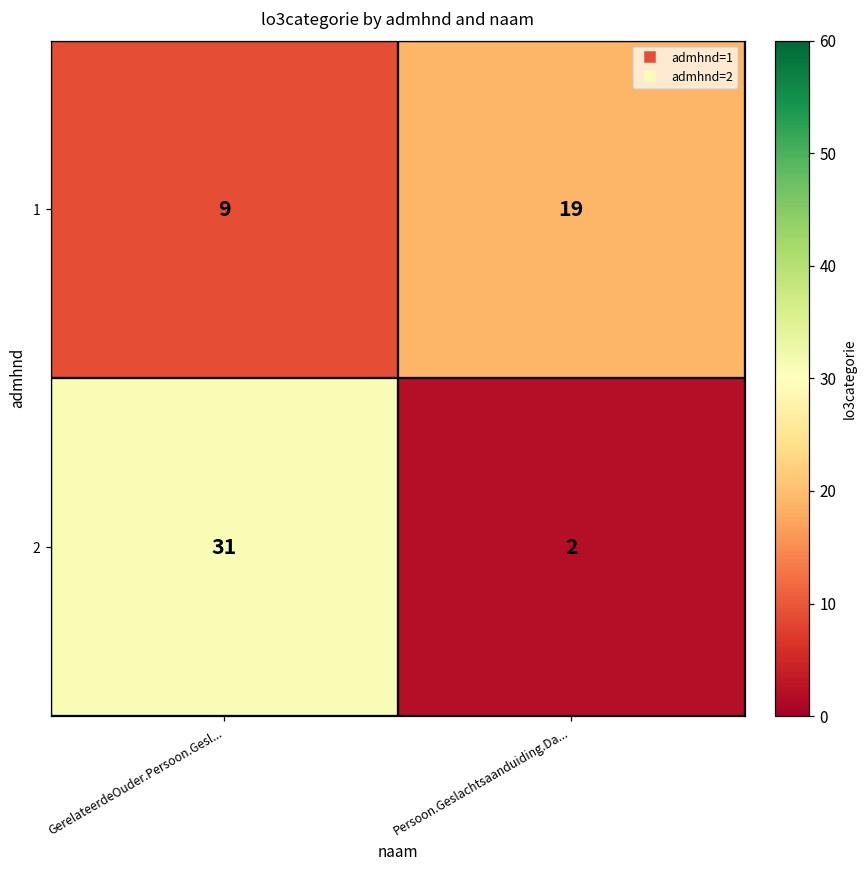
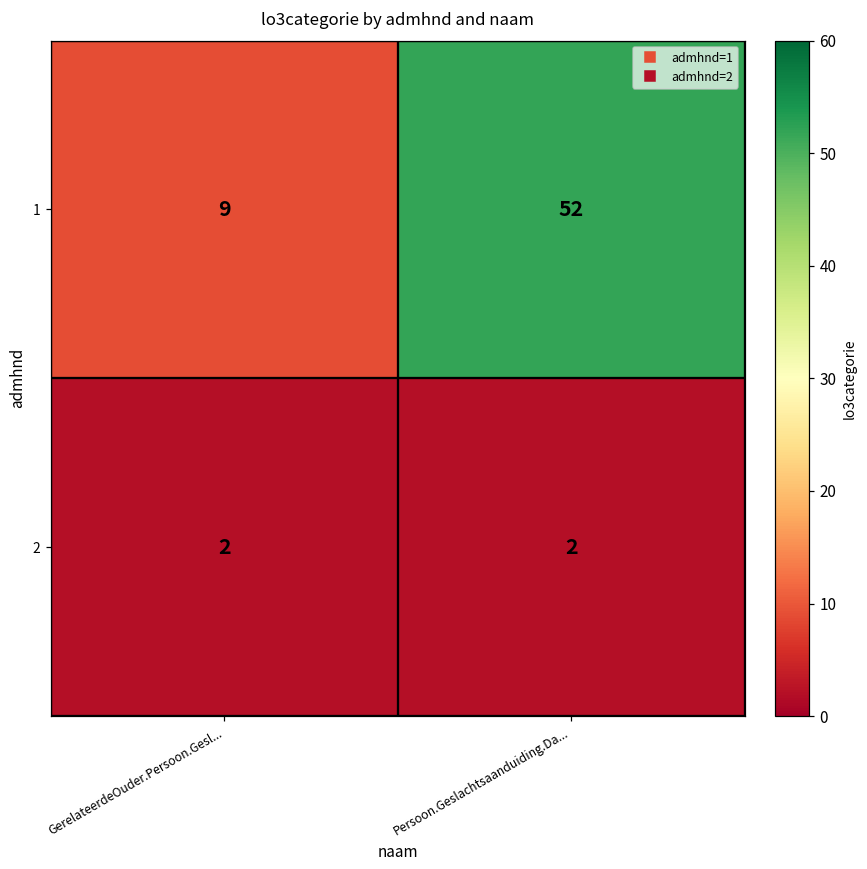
  {
    "1": {
      "GerelateerdeOuder.Persoon.Gesl...": 9,
-     "Persoon.Geslachtsaanduiding.Da...": 19
+     "Persoon.Geslachtsaanduiding.Da...": 52
    },
    "2": {
-     "GerelateerdeOuder.Persoon.Gesl...": 31,
+     "GerelateerdeOuder.Persoon.Gesl...": 2,
      "Persoon.Geslachtsaanduiding.Da...": 2
    }
  }
